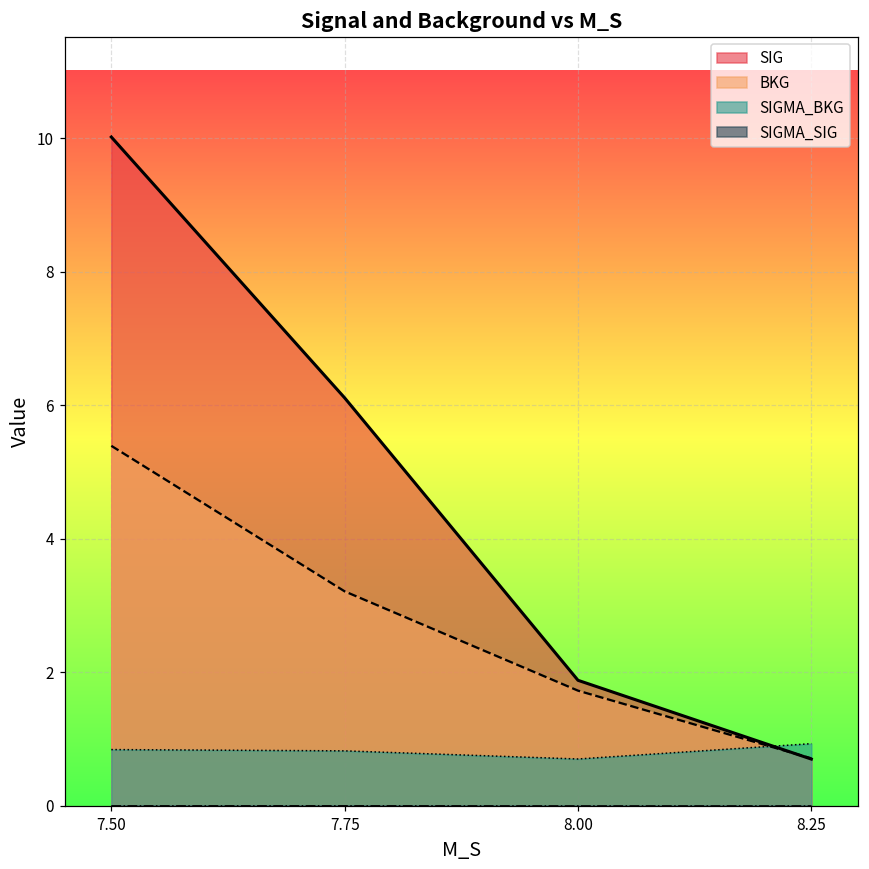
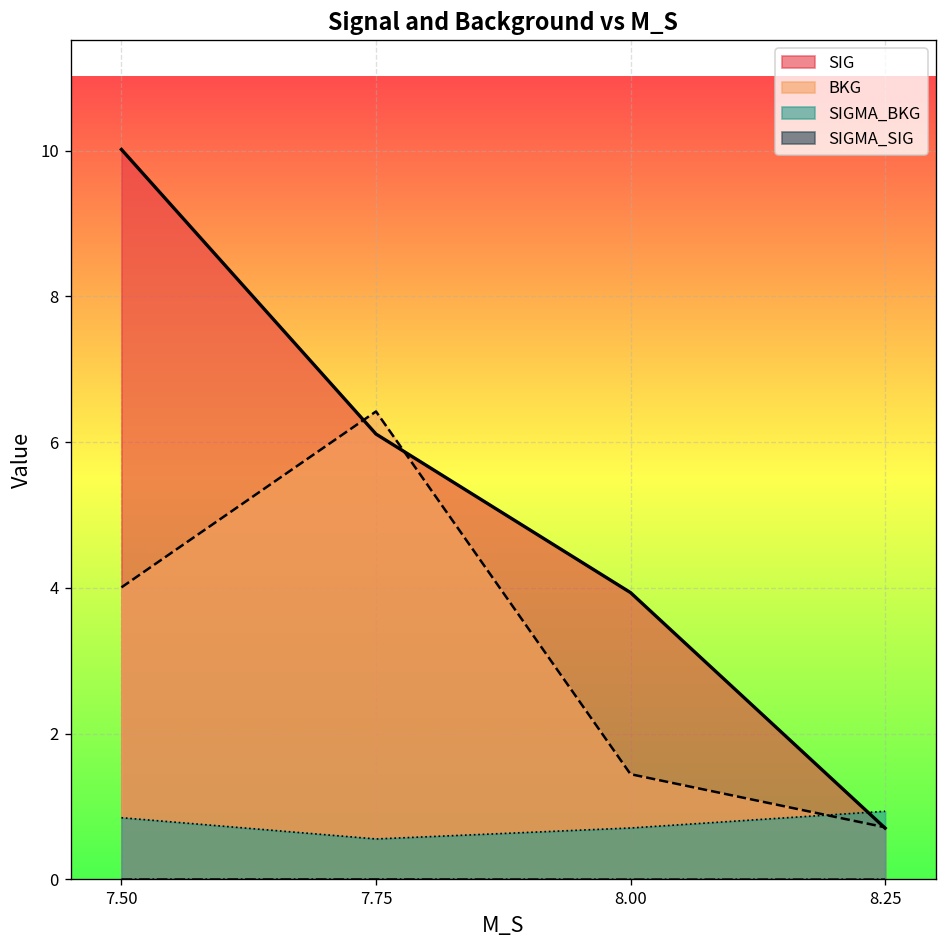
  {
    "SIG": {
      "7.50": 10.0,
      "7.75": 6.1,
-     "8.00": 1.9
+     "8.00": 3.9
    },
    "BKG": {
-     "7.50": 5.4,
-     "7.75": 3.2,
-     "8.00": 1.7
+     "7.50": 4.0,
+     "7.75": 6.4,
+     "8.00": 1.4
    },
    "SIGMA_BKG": {
      "7.50": 0.8,
-     "7.75": 0.8,
+     "7.75": 0.6,
      "8.00": 0.7,
      "8.25": 0.9
    },
    "SIGMA_SIG": {
      "7.50": 0.0,
      "7.75": 0.0,
      "8.00": 0.0,
      "8.25": 0.0
    }
  }
